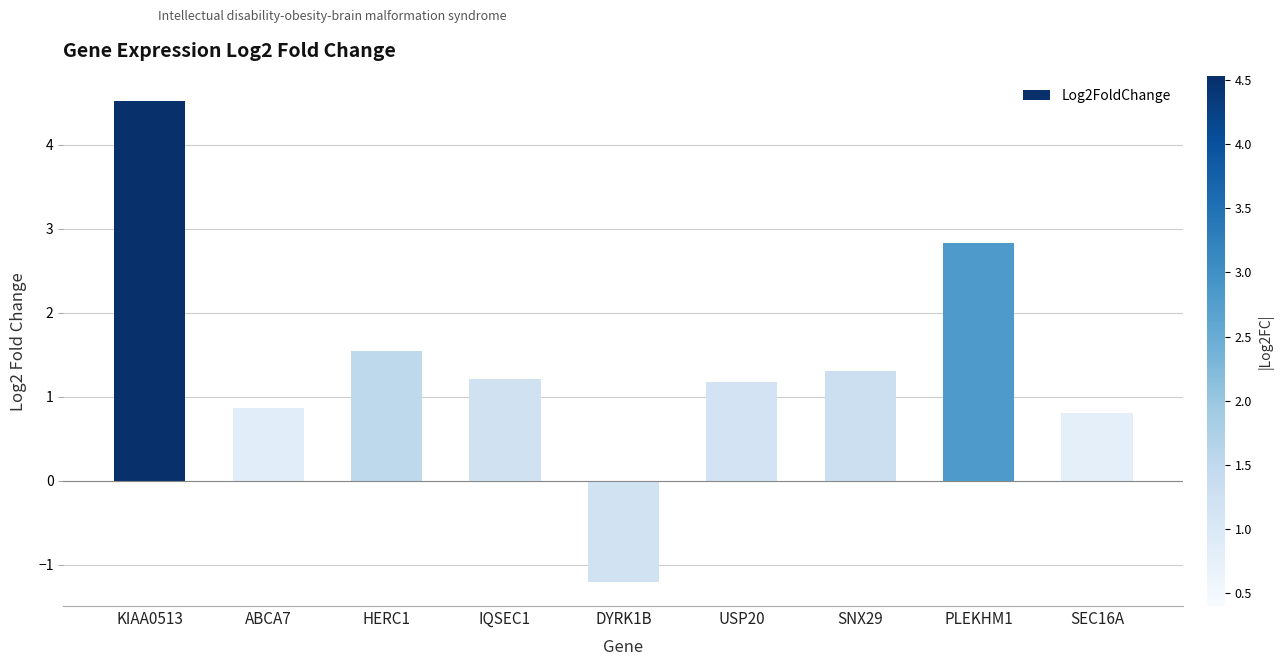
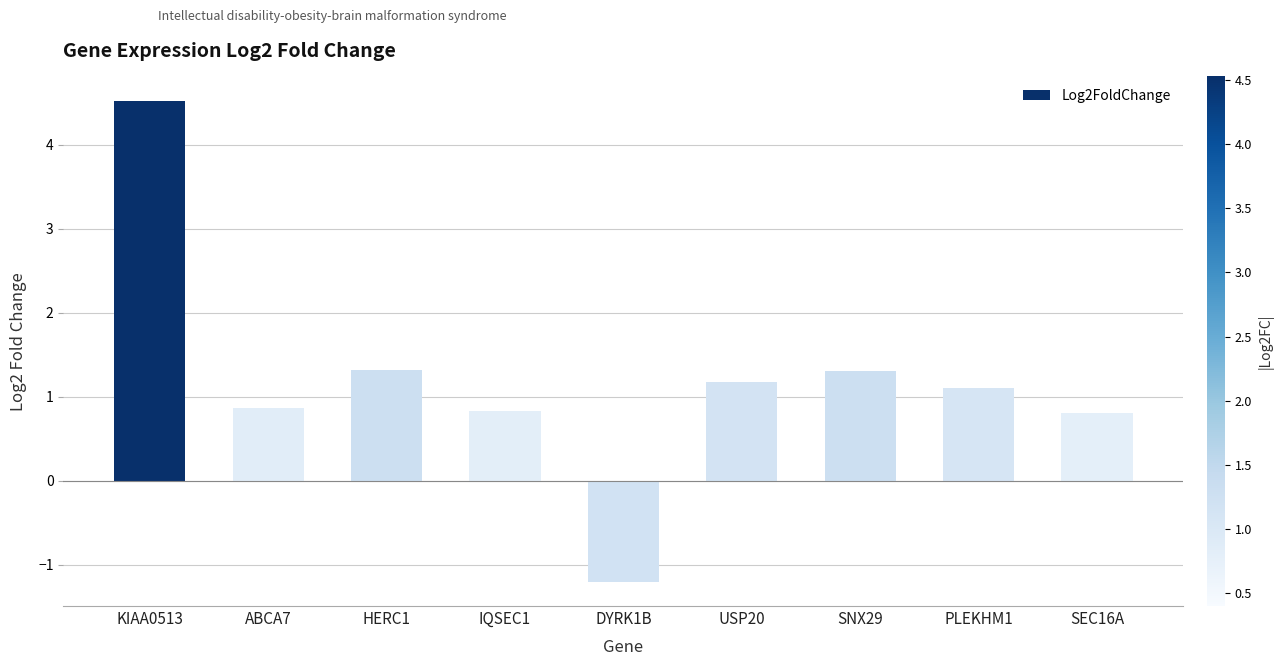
  {
    "KIAA0513": 4.5,
    "ABCA7": 0.9,
-   "HERC1": 1.5,
-   "IQSEC1": 1.2,
+   "HERC1": 1.3,
+   "IQSEC1": 0.8,
    "DYRK1B": -1.2,
    "USP20": 1.2,
    "SNX29": 1.3,
-   "PLEKHM1": 2.8,
+   "PLEKHM1": 1.1,
    "SEC16A": 0.8
  }
